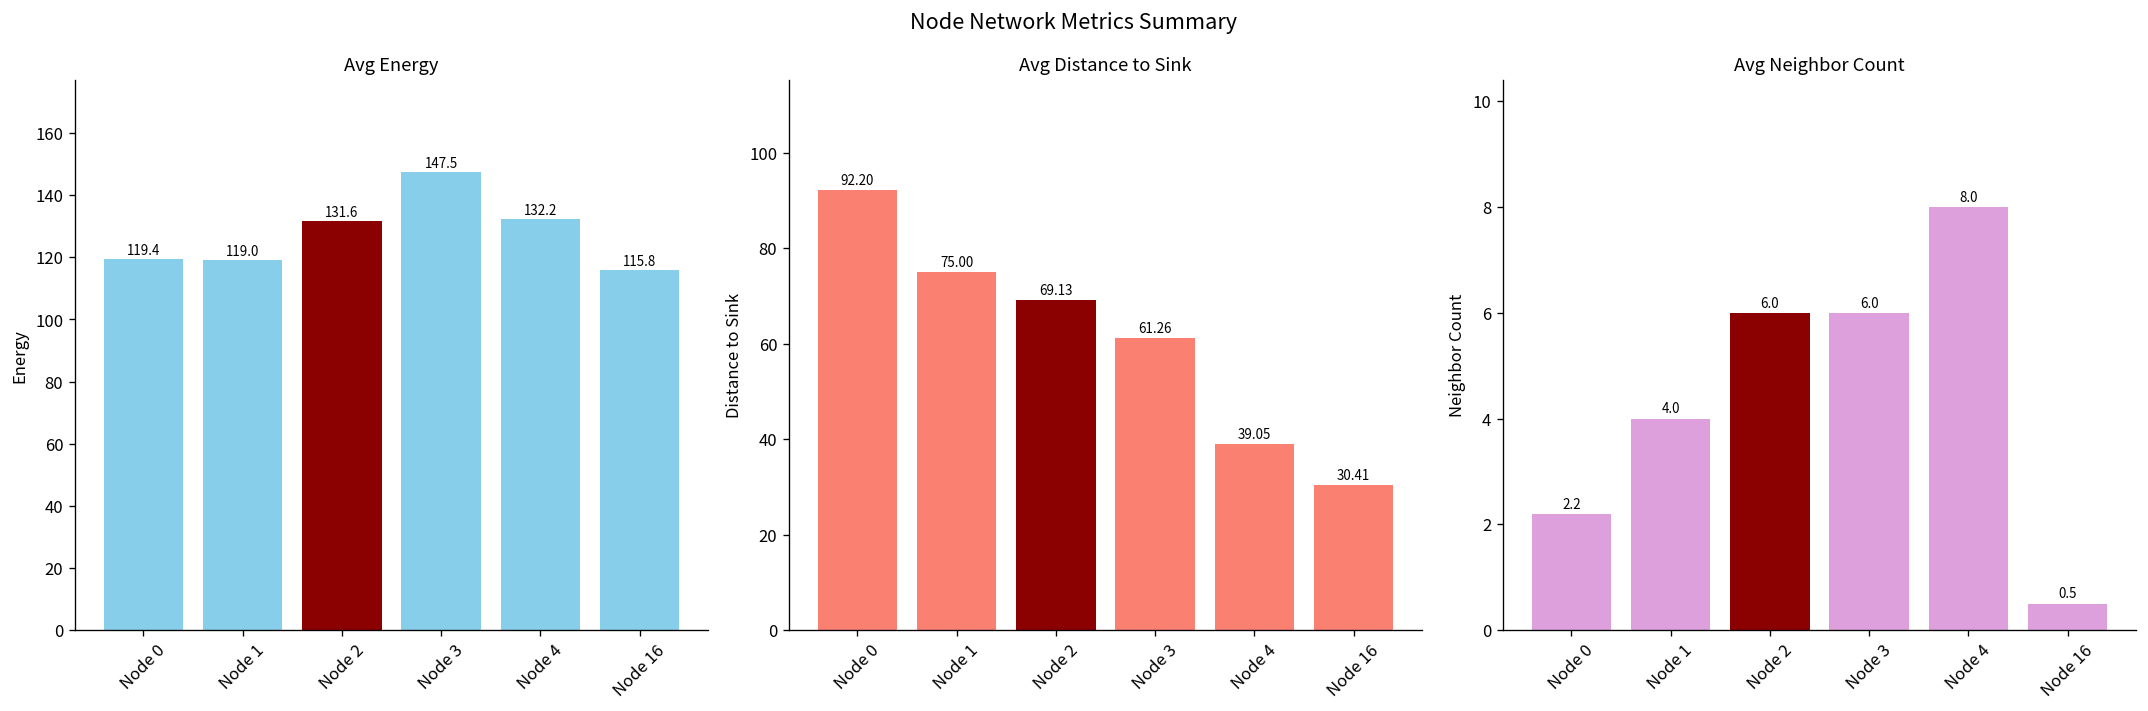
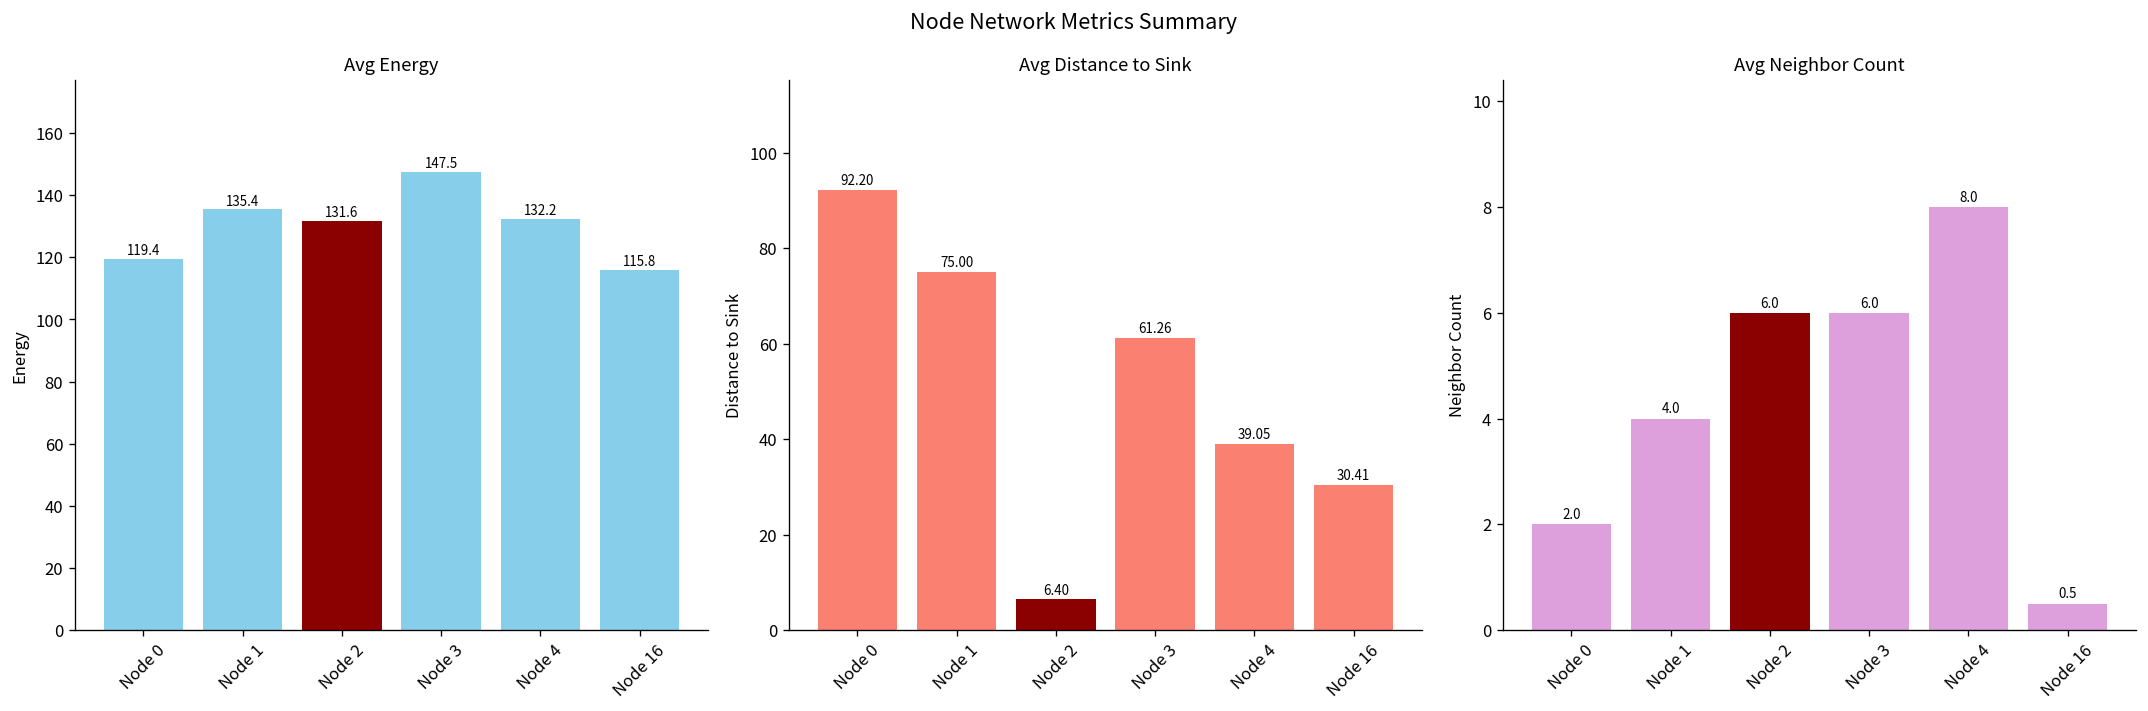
  {
    "Avg Energy": {
      "Node 0": 119.4,
-     "Node 1": 119.0,
+     "Node 1": 135.4,
      "Node 2": 131.6,
      "Node 3": 147.5,
      "Node 4": 132.2,
      "Node 16": 115.8
    },
    "Avg Distance to Sink": {
      "Node 0": 92.20,
      "Node 1": 75.00,
-     "Node 2": 69.13,
+     "Node 2": 6.40,
      "Node 3": 61.26,
      "Node 4": 39.05,
      "Node 16": 30.41
    },
    "Avg Neighbor Count": {
-     "Node 0": 2.2,
+     "Node 0": 2.0,
      "Node 1": 4.0,
      "Node 2": 6.0,
      "Node 3": 6.0,
      "Node 4": 8.0,
      "Node 16": 0.5
    }
  }
